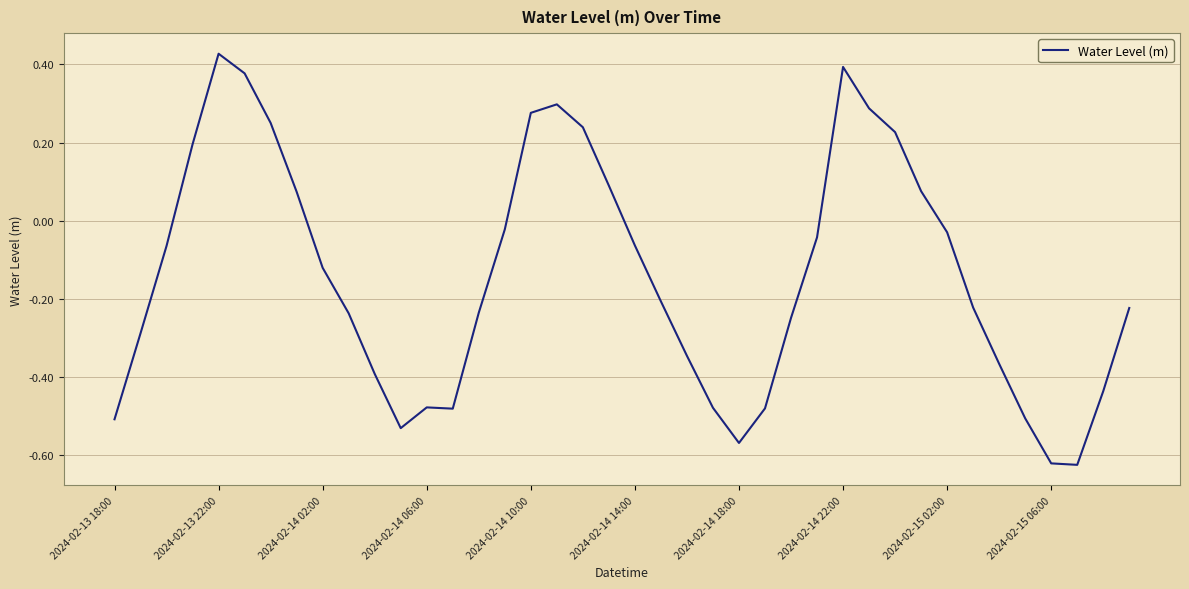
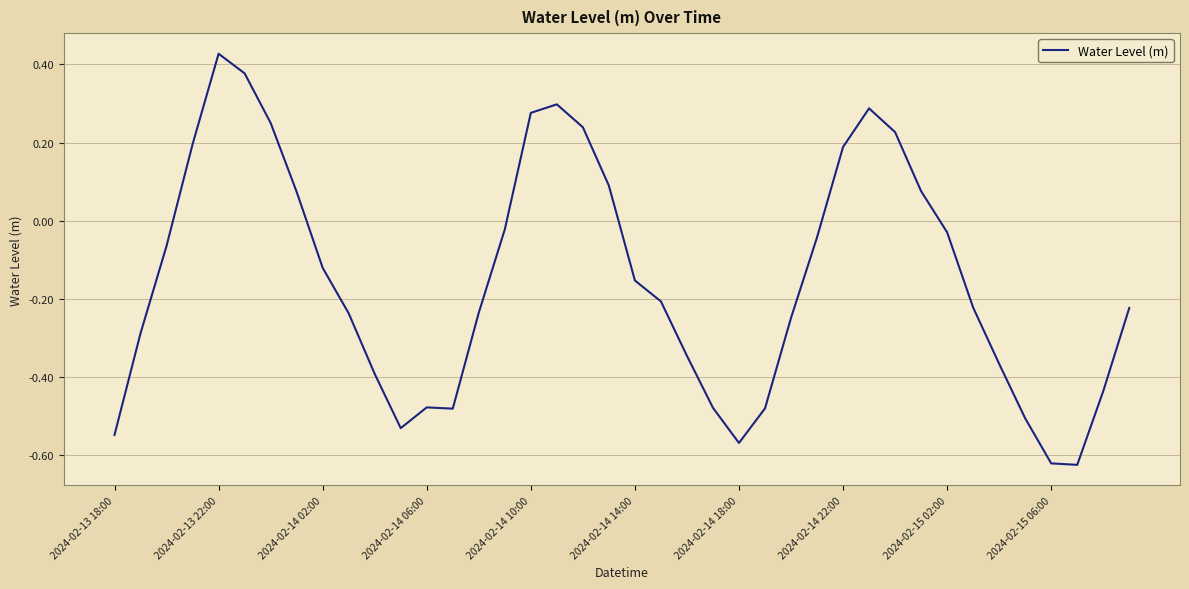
  {
-   "2024-02-13 18:00": -0.51,
+   "2024-02-13 18:00": -0.55,
    "2024-02-13 22:00": 0.43,
    "2024-02-14 02:00": -0.12,
    "2024-02-14 06:00": -0.48,
    "2024-02-14 10:00": 0.28,
-   "2024-02-14 14:00": -0.06,
+   "2024-02-14 14:00": -0.15,
    "2024-02-14 18:00": -0.57,
-   "2024-02-14 22:00": 0.39,
+   "2024-02-14 22:00": 0.19,
    "2024-02-15 02:00": -0.03,
    "2024-02-15 06:00": -0.62
  }
